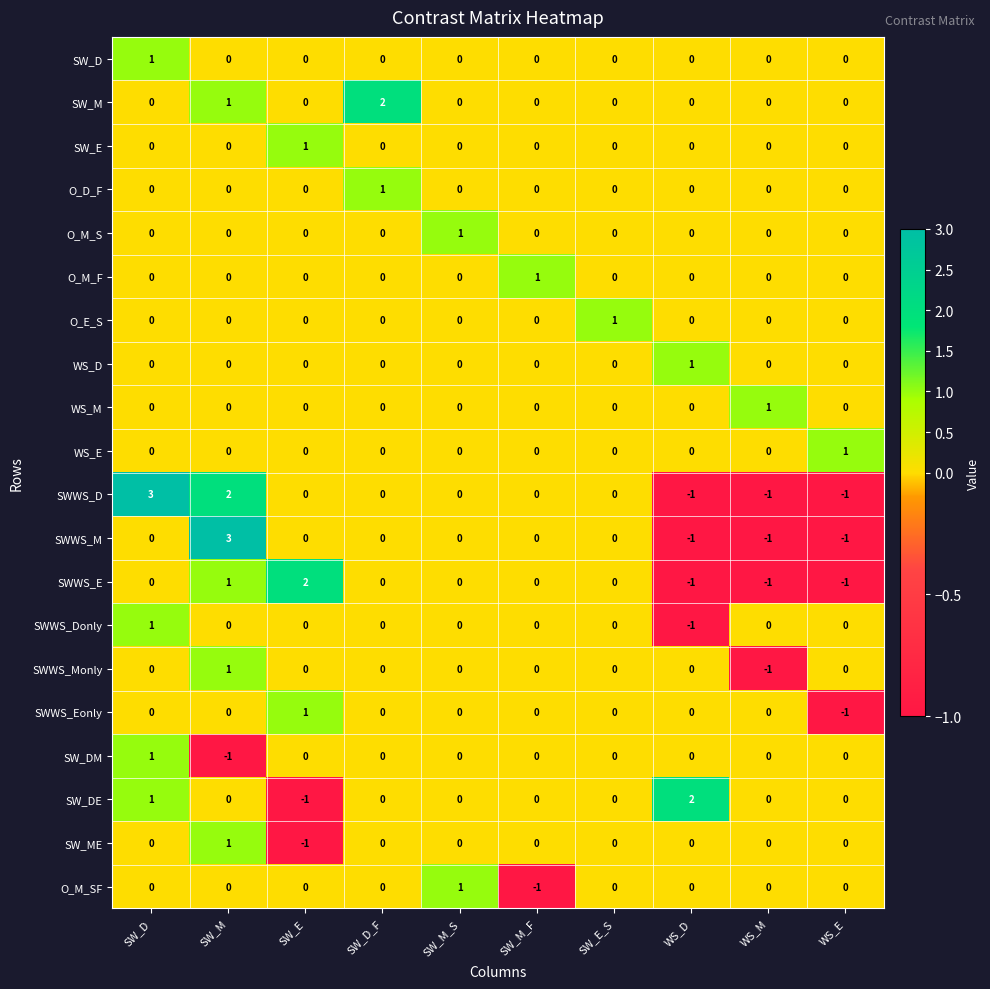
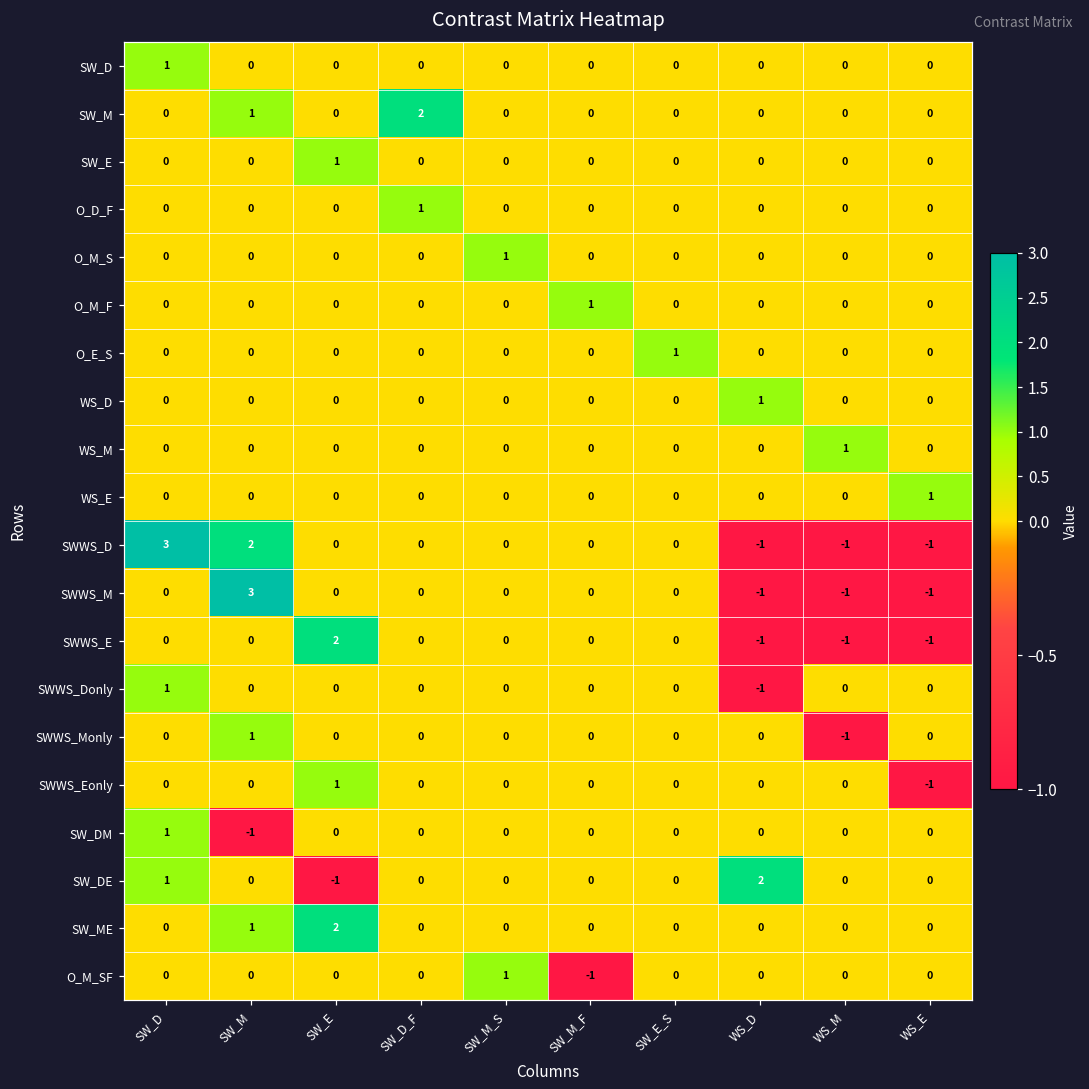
  {
    "SW_D": {
      "SW_D": 1,
      "SW_M": 0,
      "SW_E": 0,
      "SW_D_F": 0,
      "SW_M_S": 0,
      "SW_M_F": 0,
      "SW_E_S": 0,
      "WS_D": 0,
      "WS_M": 0,
      "WS_E": 0
    },
    "SW_M": {
      "SW_D": 0,
      "SW_M": 1,
      "SW_E": 0,
      "SW_D_F": 2,
      "SW_M_S": 0,
      "SW_M_F": 0,
      "SW_E_S": 0,
      "WS_D": 0,
      "WS_M": 0,
      "WS_E": 0
    },
    "SW_E": {
      "SW_D": 0,
      "SW_M": 0,
      "SW_E": 1,
      "SW_D_F": 0,
      "SW_M_S": 0,
      "SW_M_F": 0,
      "SW_E_S": 0,
      "WS_D": 0,
      "WS_M": 0,
      "WS_E": 0
    },
    "O_D_F": {
      "SW_D": 0,
      "SW_M": 0,
      "SW_E": 0,
      "SW_D_F": 1,
      "SW_M_S": 0,
      "SW_M_F": 0,
      "SW_E_S": 0,
      "WS_D": 0,
      "WS_M": 0,
      "WS_E": 0
    },
    "O_M_S": {
      "SW_D": 0,
      "SW_M": 0,
      "SW_E": 0,
      "SW_D_F": 0,
      "SW_M_S": 1,
      "SW_M_F": 0,
      "SW_E_S": 0,
      "WS_D": 0,
      "WS_M": 0,
      "WS_E": 0
    },
    "O_M_F": {
      "SW_D": 0,
      "SW_M": 0,
      "SW_E": 0,
      "SW_D_F": 0,
      "SW_M_S": 0,
      "SW_M_F": 1,
      "SW_E_S": 0,
      "WS_D": 0,
      "WS_M": 0,
      "WS_E": 0
    },
    "O_E_S": {
      "SW_D": 0,
      "SW_M": 0,
      "SW_E": 0,
      "SW_D_F": 0,
      "SW_M_S": 0,
      "SW_M_F": 0,
      "SW_E_S": 1,
      "WS_D": 0,
      "WS_M": 0,
      "WS_E": 0
    },
    "WS_D": {
      "SW_D": 0,
      "SW_M": 0,
      "SW_E": 0,
      "SW_D_F": 0,
      "SW_M_S": 0,
      "SW_M_F": 0,
      "SW_E_S": 0,
      "WS_D": 1,
      "WS_M": 0,
      "WS_E": 0
    },
    "WS_M": {
      "SW_D": 0,
      "SW_M": 0,
      "SW_E": 0,
      "SW_D_F": 0,
      "SW_M_S": 0,
      "SW_M_F": 0,
      "SW_E_S": 0,
      "WS_D": 0,
      "WS_M": 1,
      "WS_E": 0
    },
    "WS_E": {
      "SW_D": 0,
      "SW_M": 0,
      "SW_E": 0,
      "SW_D_F": 0,
      "SW_M_S": 0,
      "SW_M_F": 0,
      "SW_E_S": 0,
      "WS_D": 0,
      "WS_M": 0,
      "WS_E": 1
    },
    "SWWS_D": {
      "SW_D": 3,
      "SW_M": 2,
      "SW_E": 0,
      "SW_D_F": 0,
      "SW_M_S": 0,
      "SW_M_F": 0,
      "SW_E_S": 0,
      "WS_D": -1,
      "WS_M": -1,
      "WS_E": -1
    },
    "SWWS_M": {
      "SW_D": 0,
      "SW_M": 3,
      "SW_E": 0,
      "SW_D_F": 0,
      "SW_M_S": 0,
      "SW_M_F": 0,
      "SW_E_S": 0,
      "WS_D": -1,
      "WS_M": -1,
      "WS_E": -1
    },
    "SWWS_E": {
      "SW_D": 0,
-     "SW_M": 1,
+     "SW_M": 0,
      "SW_E": 2,
      "SW_D_F": 0,
      "SW_M_S": 0,
      "SW_M_F": 0,
      "SW_E_S": 0,
      "WS_D": -1,
      "WS_M": -1,
      "WS_E": -1
    },
    "SWWS_Donly": {
      "SW_D": 1,
      "SW_M": 0,
      "SW_E": 0,
      "SW_D_F": 0,
      "SW_M_S": 0,
      "SW_M_F": 0,
      "SW_E_S": 0,
      "WS_D": -1,
      "WS_M": 0,
      "WS_E": 0
    },
    "SWWS_Monly": {
      "SW_D": 0,
      "SW_M": 1,
      "SW_E": 0,
      "SW_D_F": 0,
      "SW_M_S": 0,
      "SW_M_F": 0,
      "SW_E_S": 0,
      "WS_D": 0,
      "WS_M": -1,
      "WS_E": 0
    },
    "SWWS_Eonly": {
      "SW_D": 0,
      "SW_M": 0,
      "SW_E": 1,
      "SW_D_F": 0,
      "SW_M_S": 0,
      "SW_M_F": 0,
      "SW_E_S": 0,
      "WS_D": 0,
      "WS_M": 0,
      "WS_E": -1
    },
    "SW_DM": {
      "SW_D": 1,
      "SW_M": -1,
      "SW_E": 0,
      "SW_D_F": 0,
      "SW_M_S": 0,
      "SW_M_F": 0,
      "SW_E_S": 0,
      "WS_D": 0,
      "WS_M": 0,
      "WS_E": 0
    },
    "SW_DE": {
      "SW_D": 1,
      "SW_M": 0,
      "SW_E": -1,
      "SW_D_F": 0,
      "SW_M_S": 0,
      "SW_M_F": 0,
      "SW_E_S": 0,
      "WS_D": 2,
      "WS_M": 0,
      "WS_E": 0
    },
    "SW_ME": {
      "SW_D": 0,
      "SW_M": 1,
-     "SW_E": -1,
+     "SW_E": 2,
      "SW_D_F": 0,
      "SW_M_S": 0,
      "SW_M_F": 0,
      "SW_E_S": 0,
      "WS_D": 0,
      "WS_M": 0,
      "WS_E": 0
    },
    "O_M_SF": {
      "SW_D": 0,
      "SW_M": 0,
      "SW_E": 0,
      "SW_D_F": 0,
      "SW_M_S": 1,
      "SW_M_F": -1,
      "SW_E_S": 0,
      "WS_D": 0,
      "WS_M": 0,
      "WS_E": 0
    }
  }
